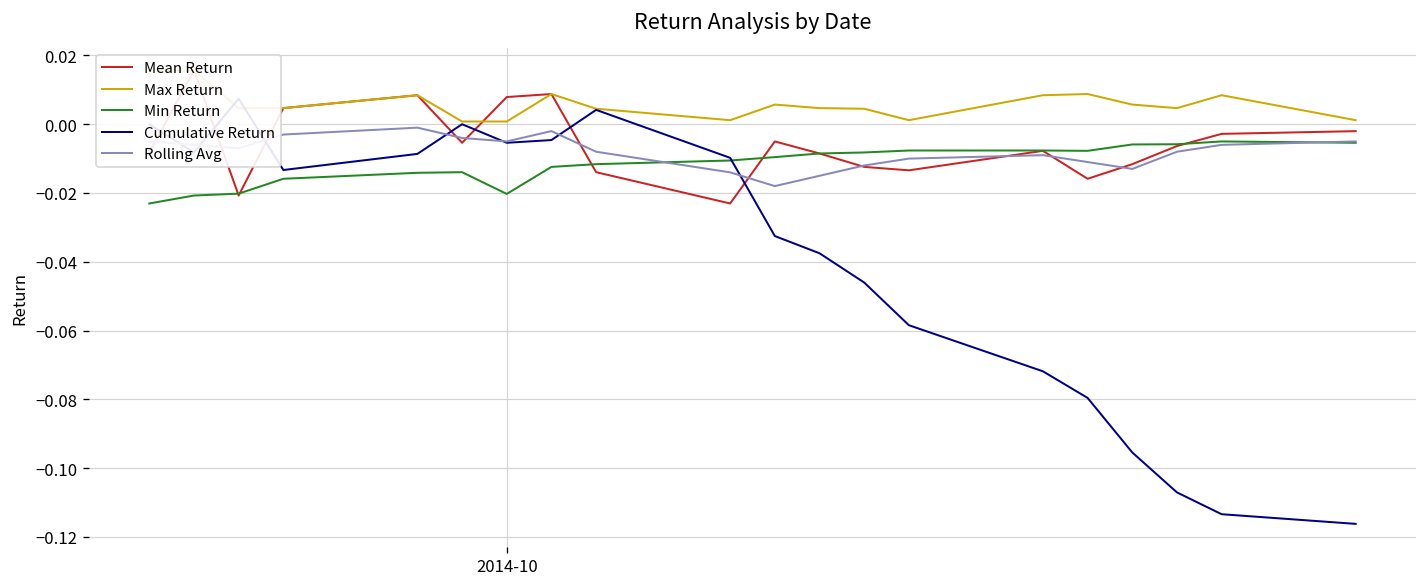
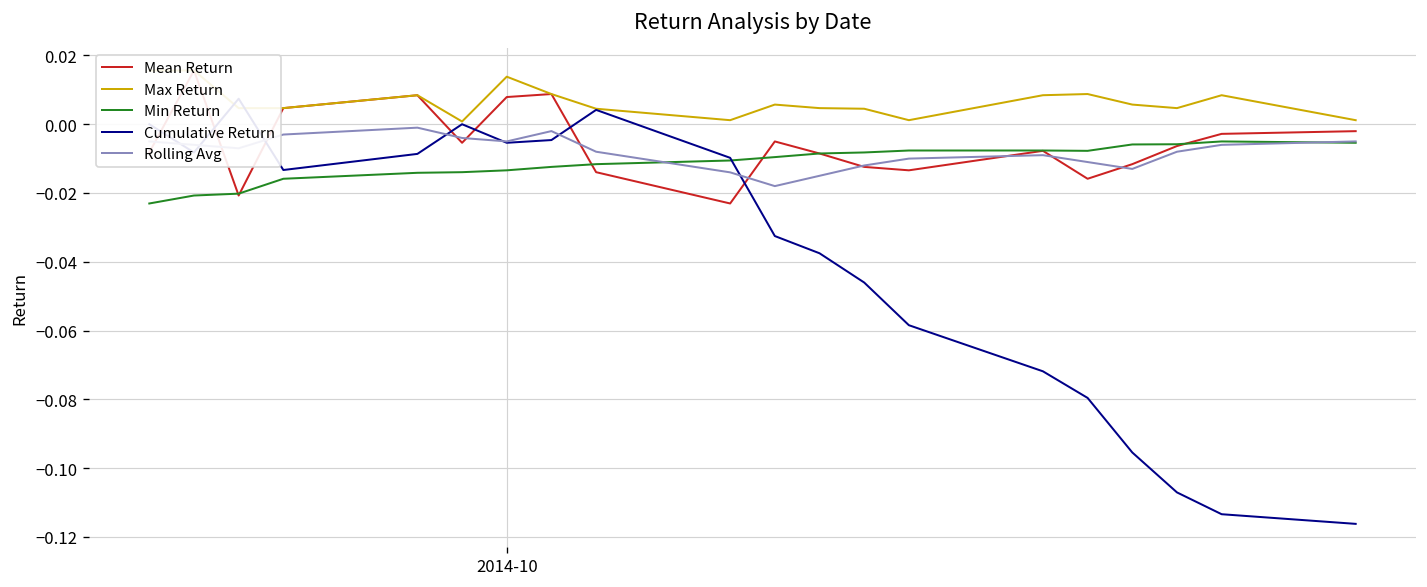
  {
    "Mean Return": {
      "2014-10": 0.008
    },
    "Max Return": {
-     "2014-10": 0.001
+     "2014-10": 0.014
    },
    "Min Return": {
-     "2014-10": -0.020
+     "2014-10": -0.013
    }
  }
